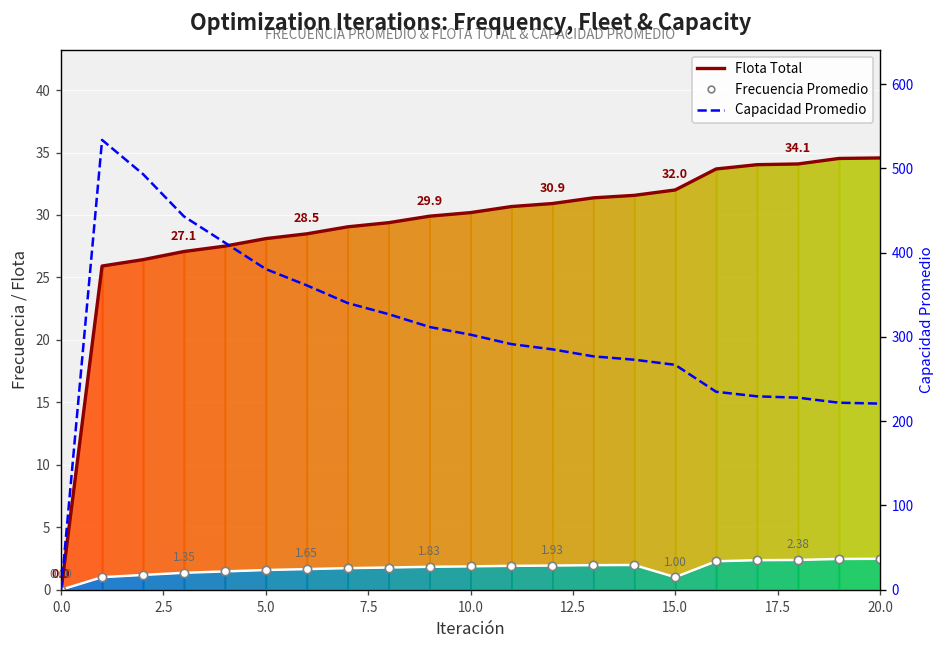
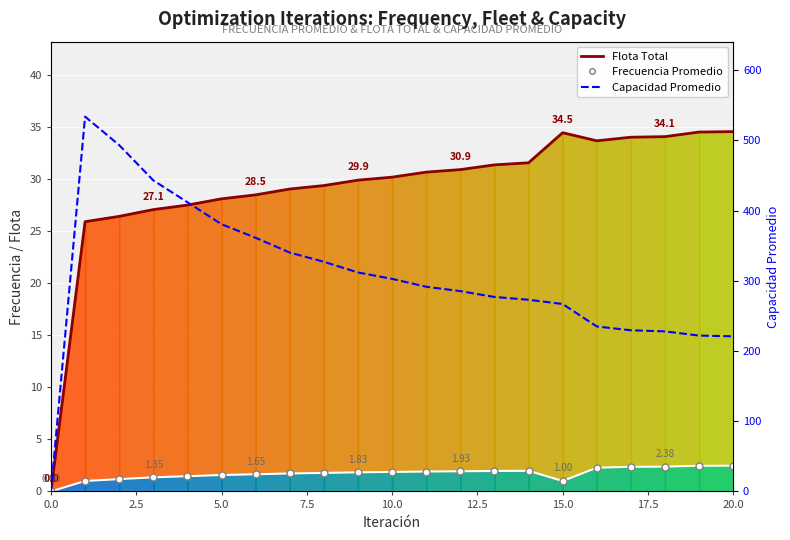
  {
    "Flota Total": {
-     "15.0": 32.0
+     "15.0": 34.5
    }
  }
